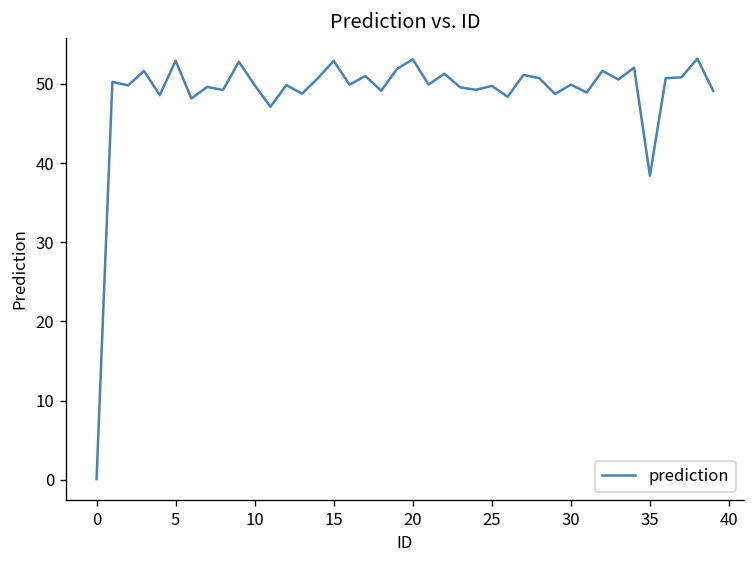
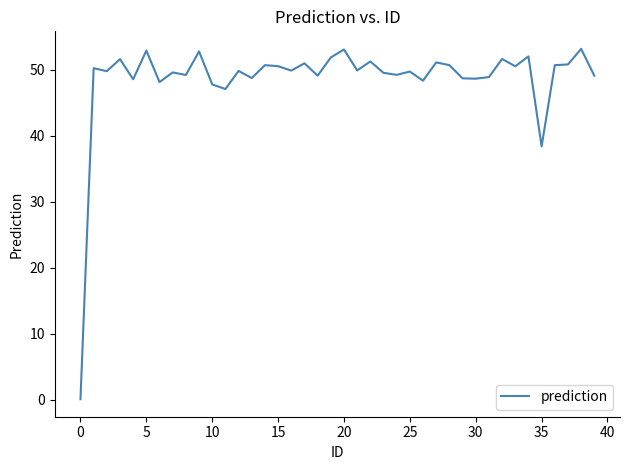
  {
    "0": 0,
    "5": 53,
-   "10": 50,
-   "15": 53,
+   "10": 48,
+   "15": 51,
    "20": 53,
    "25": 50,
-   "30": 50,
+   "30": 49,
    "35": 38
  }
